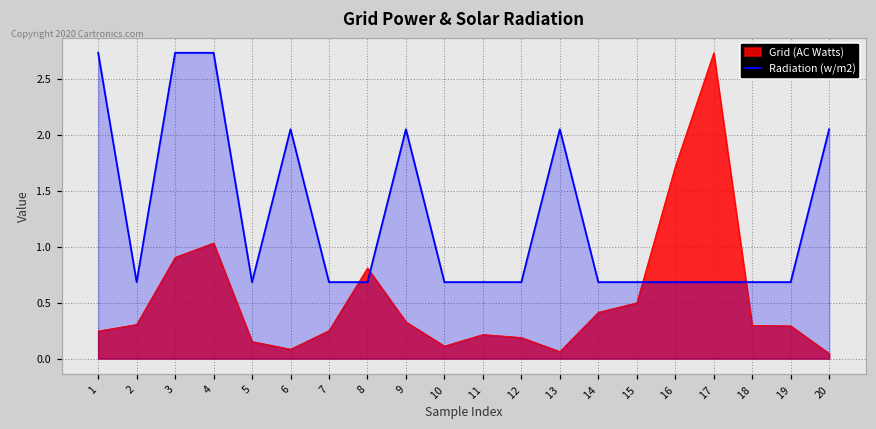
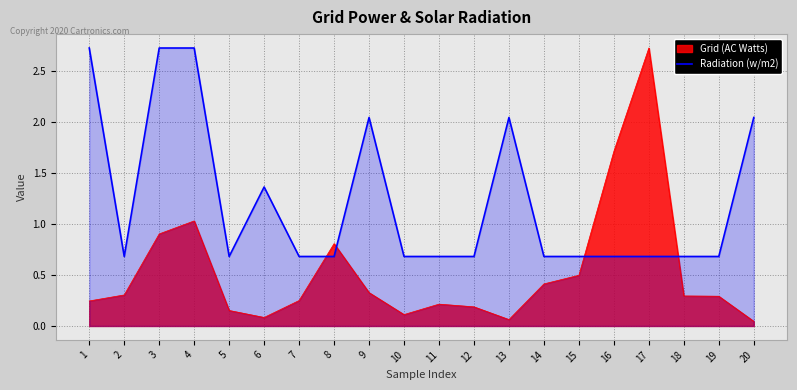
  {
    "Grid (AC Watts)": {
      "1": 0.25,
      "2": 0.30,
      "3": 0.90,
      "4": 1.03,
      "5": 0.15,
      "6": 0.08,
      "7": 0.25,
      "8": 0.81,
      "9": 0.33,
      "10": 0.11,
      "11": 0.21,
      "12": 0.19,
      "13": 0.06,
      "14": 0.41,
      "15": 0.50,
      "16": 1.71,
      "17": 2.73,
      "18": 0.29,
      "19": 0.29,
      "20": 0.05
    },
    "Radiation (w/m2)": {
      "1": 2.73,
      "2": 0.68,
      "3": 2.73,
      "4": 2.73,
      "5": 0.68,
-     "6": 2.05,
+     "6": 1.36,
      "7": 0.68,
      "8": 0.68,
      "9": 2.05,
      "10": 0.68,
      "11": 0.68,
      "12": 0.68,
      "13": 2.05,
      "14": 0.68,
      "15": 0.68,
      "16": 0.68,
      "17": 0.68,
      "18": 0.68,
      "19": 0.68,
      "20": 2.05
    }
  }
